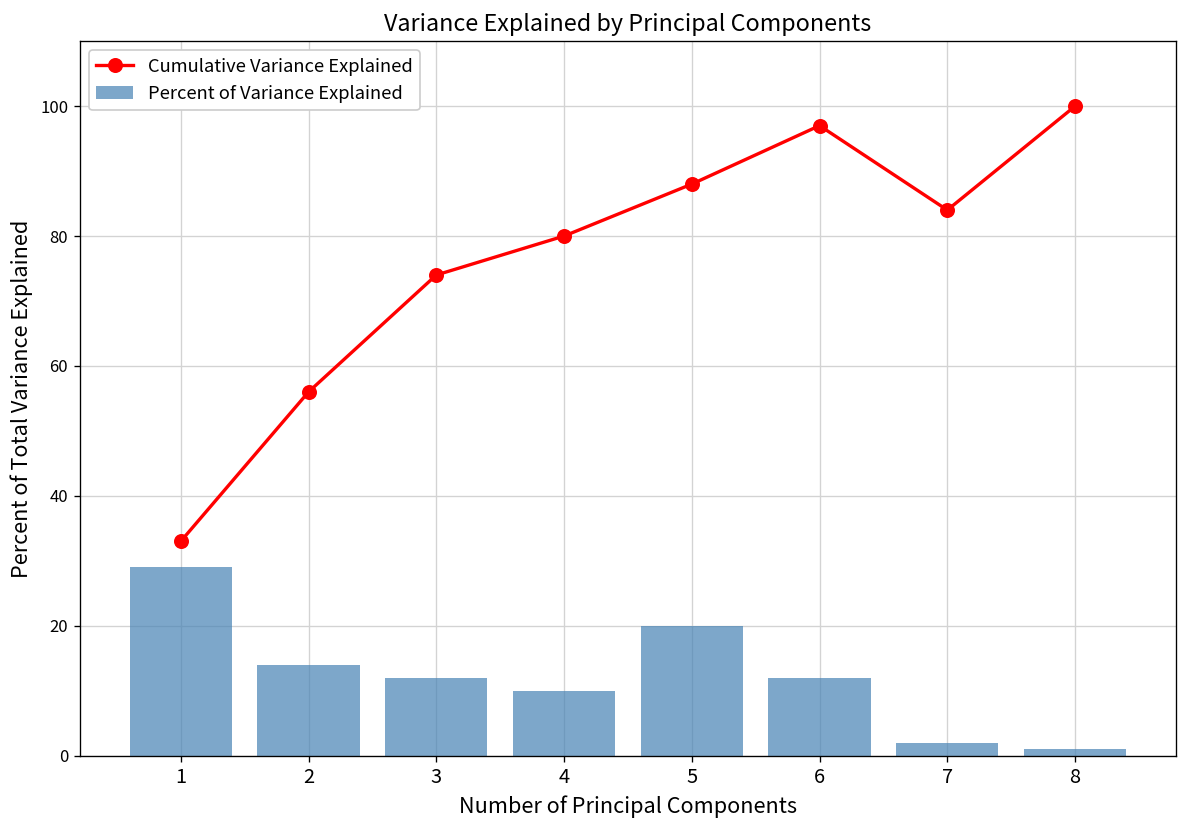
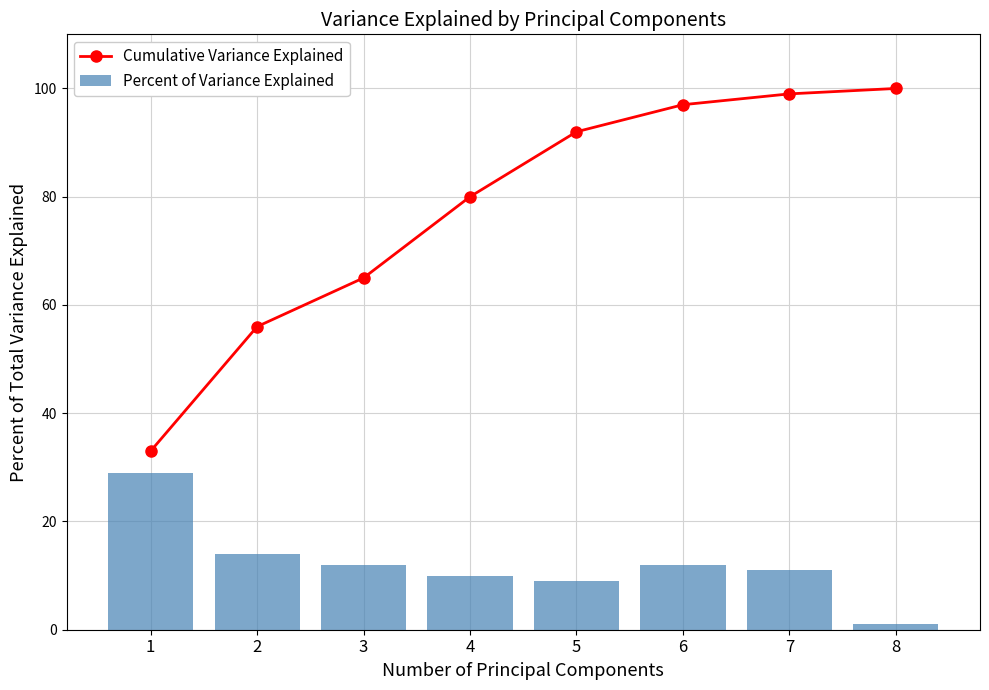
  {
    "Cumulative Variance Explained": {
      "1": 33,
      "2": 56,
-     "3": 74,
+     "3": 65,
      "4": 80,
-     "5": 88,
+     "5": 92,
      "6": 97,
-     "7": 84,
+     "7": 99,
      "8": 100
    },
    "Percent of Variance Explained": {
      "1": 29,
      "2": 14,
      "3": 12,
      "4": 10,
-     "5": 20,
+     "5": 9,
      "6": 12,
-     "7": 2,
+     "7": 11,
      "8": 1
    }
  }
